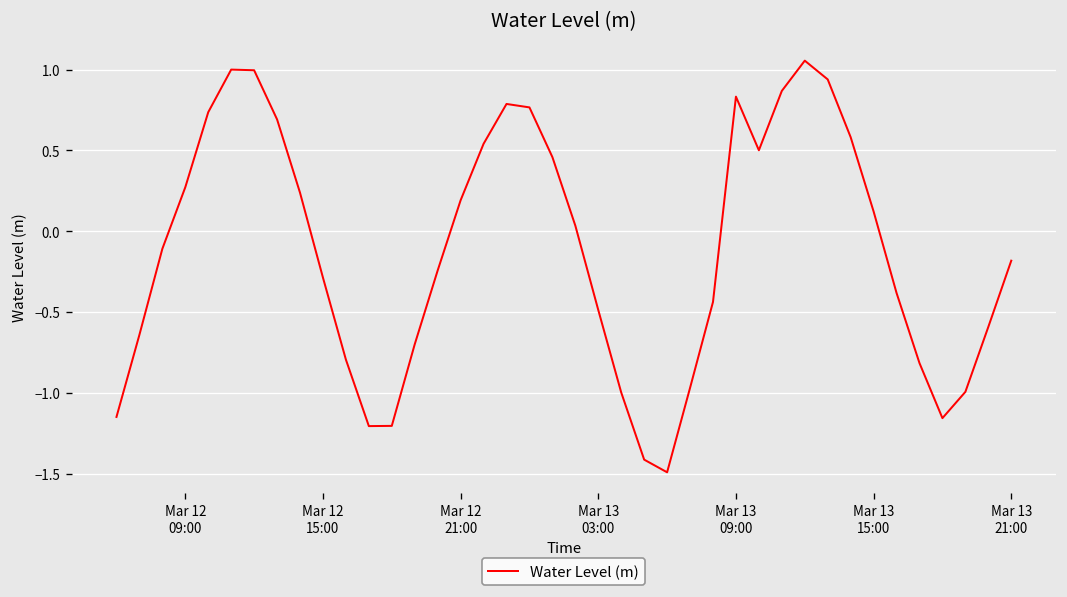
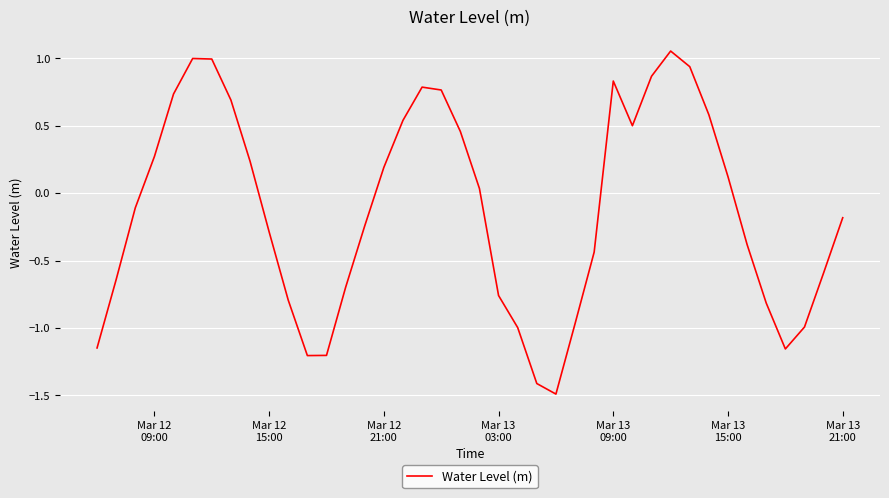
  {
    "Mar 12 09:00": 0.27,
    "Mar 12 15:00": -0.29,
    "Mar 12 21:00": 0.19,
-   "Mar 13 03:00": -0.49,
+   "Mar 13 03:00": -0.76,
    "Mar 13 09:00": 0.83,
    "Mar 13 15:00": 0.12,
    "Mar 13 21:00": -0.18
  }
